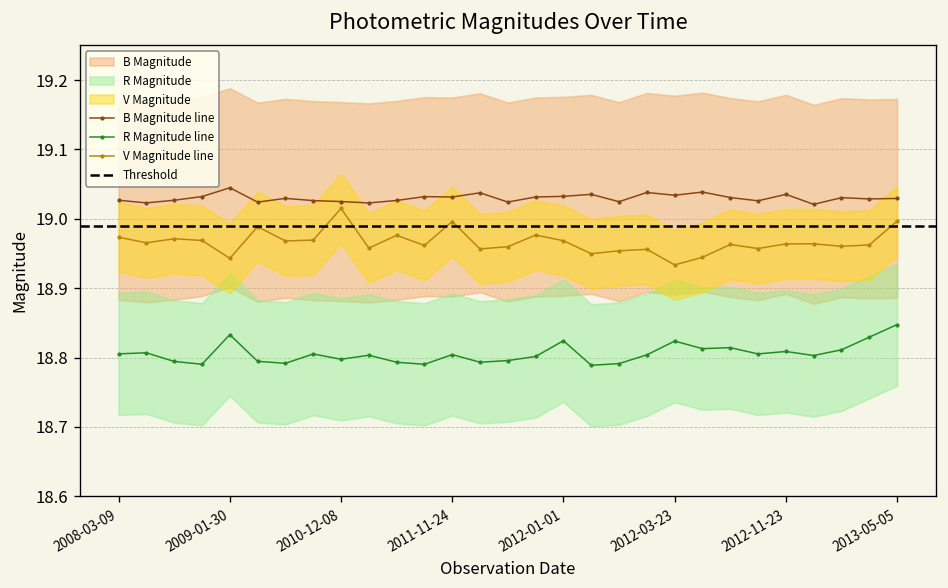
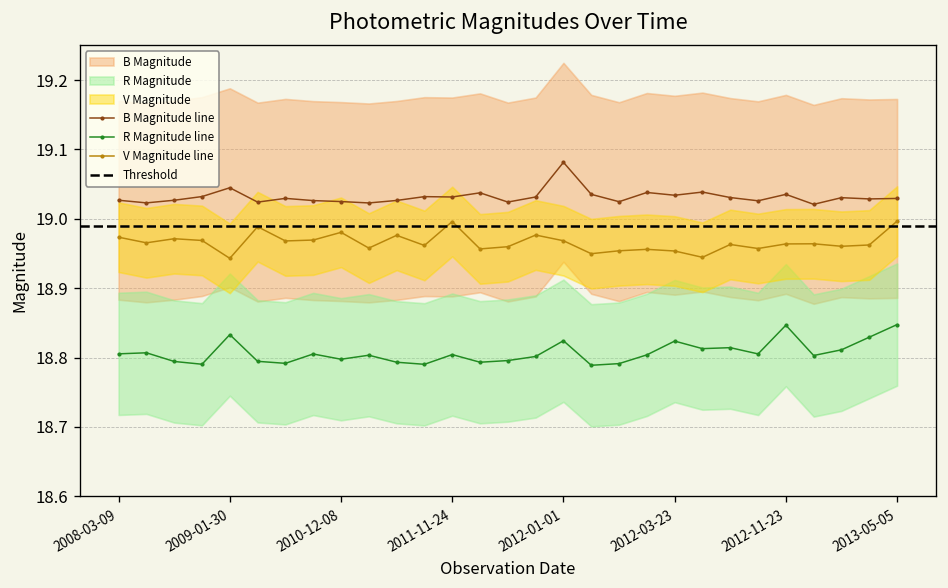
  {
    "B Magnitude line": {
      "2009-01-30": 19.04,
      "2010-12-08": 19.02,
      "2011-11-24": 19.03,
-     "2012-01-01": 19.03,
+     "2012-01-01": 19.08,
      "2012-03-23": 19.03,
      "2012-11-23": 19.04,
      "2013-05-05": 19.03
    },
    "R Magnitude line": {
      "2008-03-09": 18.81,
      "2009-01-30": 18.83,
      "2010-12-08": 18.80,
      "2011-11-24": 18.80,
      "2012-01-01": 18.82,
      "2012-03-23": 18.82,
-     "2012-11-23": 18.81,
+     "2012-11-23": 18.85,
      "2013-05-05": 18.85
    },
    "V Magnitude line": {
      "2008-03-09": 18.97,
      "2009-01-30": 18.94,
-     "2010-12-08": 19.02,
+     "2010-12-08": 18.98,
      "2011-11-24": 19.00,
      "2012-01-01": 18.97,
-     "2012-03-23": 18.93,
+     "2012-03-23": 18.95,
      "2012-11-23": 18.96,
      "2013-05-05": 19.00
    }
  }
